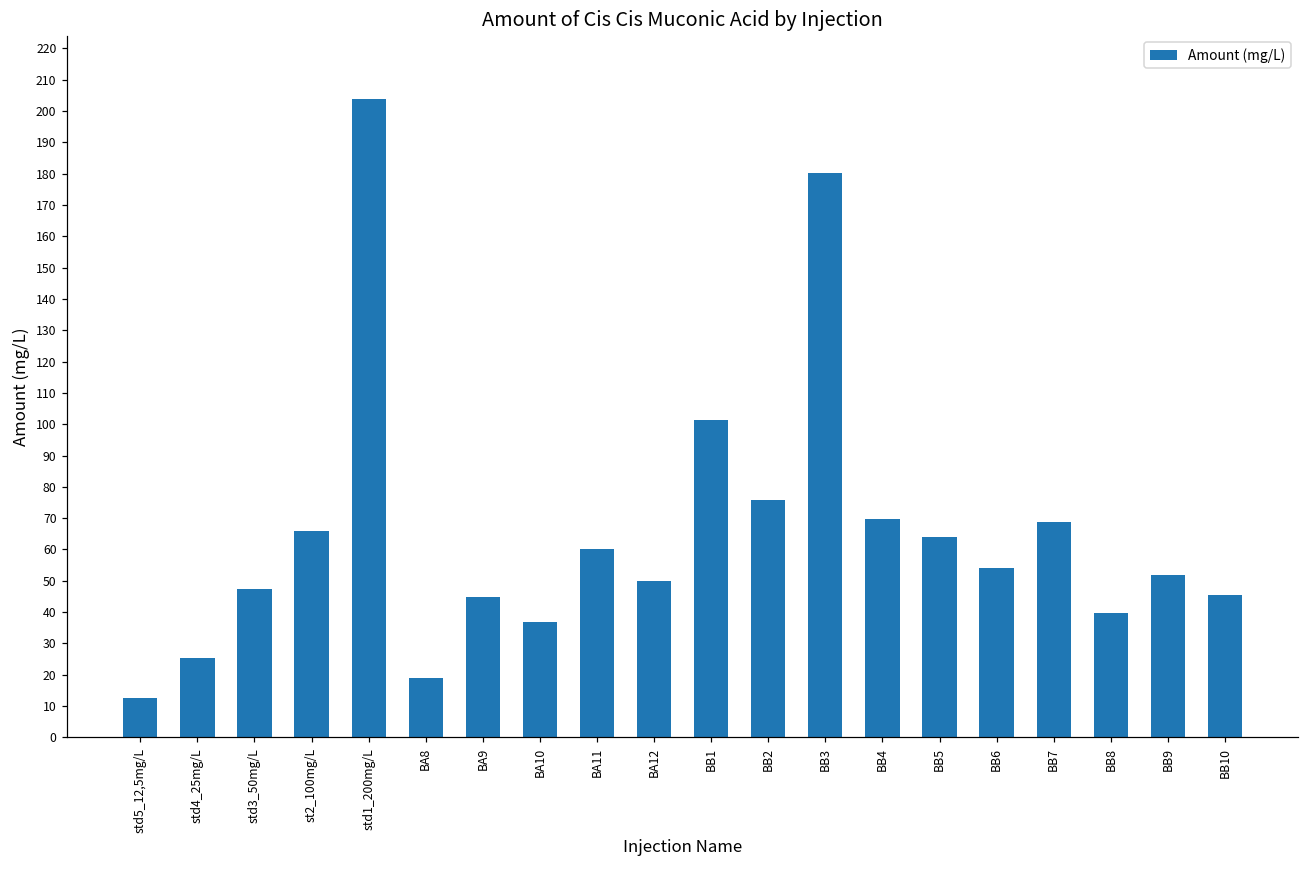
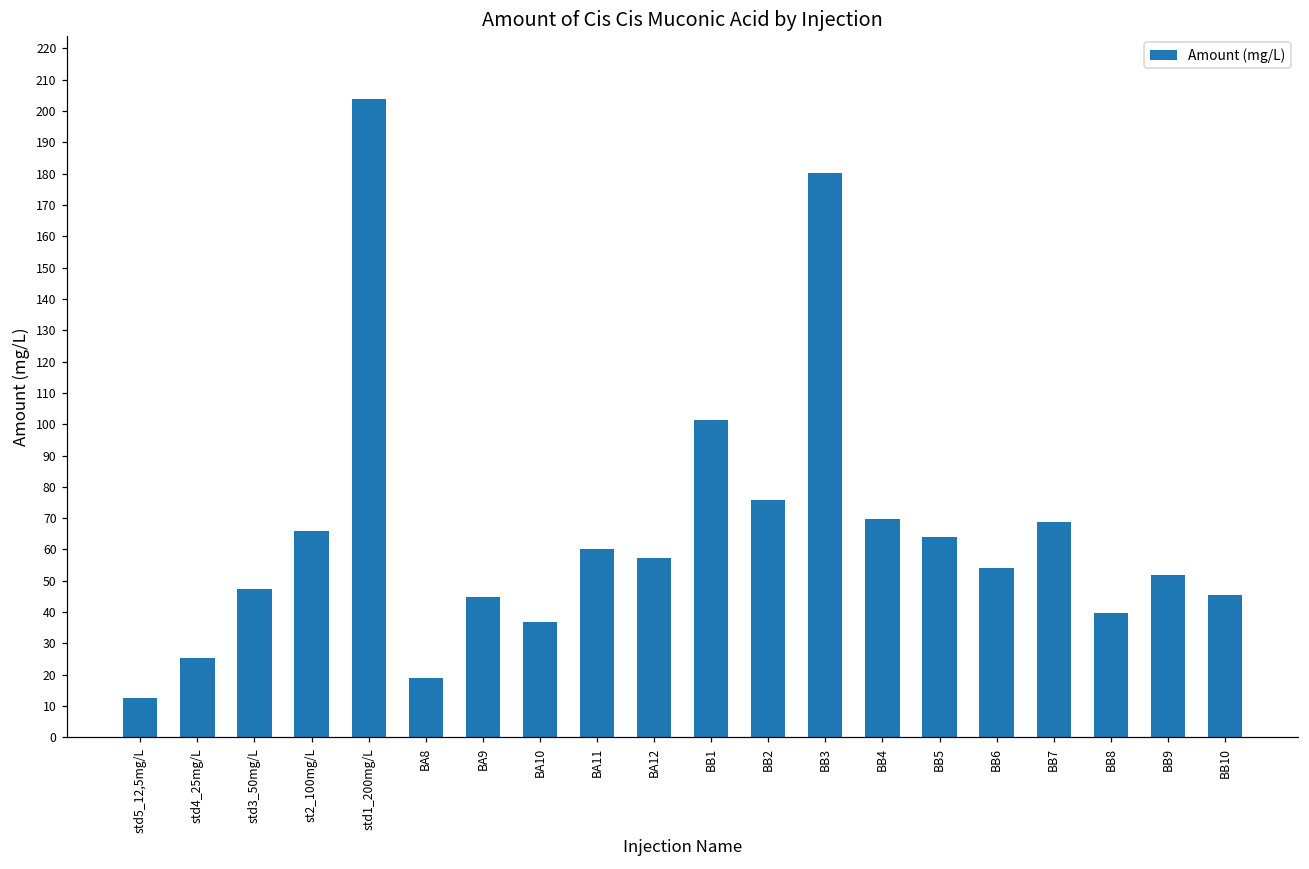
  {
    "std5_12,5mg/L": 13,
    "std4_25mg/L": 25,
    "std3_50mg/L": 48,
    "st2_100mg/L": 66,
    "std1_200mg/L": 204,
    "BA8": 19,
    "BA9": 45,
    "BA10": 37,
    "BA11": 60,
-   "BA12": 50,
+   "BA12": 57,
    "BB1": 101,
    "BB2": 76,
    "BB3": 180,
    "BB4": 70,
    "BB5": 64,
    "BB6": 54,
    "BB7": 69,
    "BB8": 40,
    "BB9": 52,
    "BB10": 45
  }
